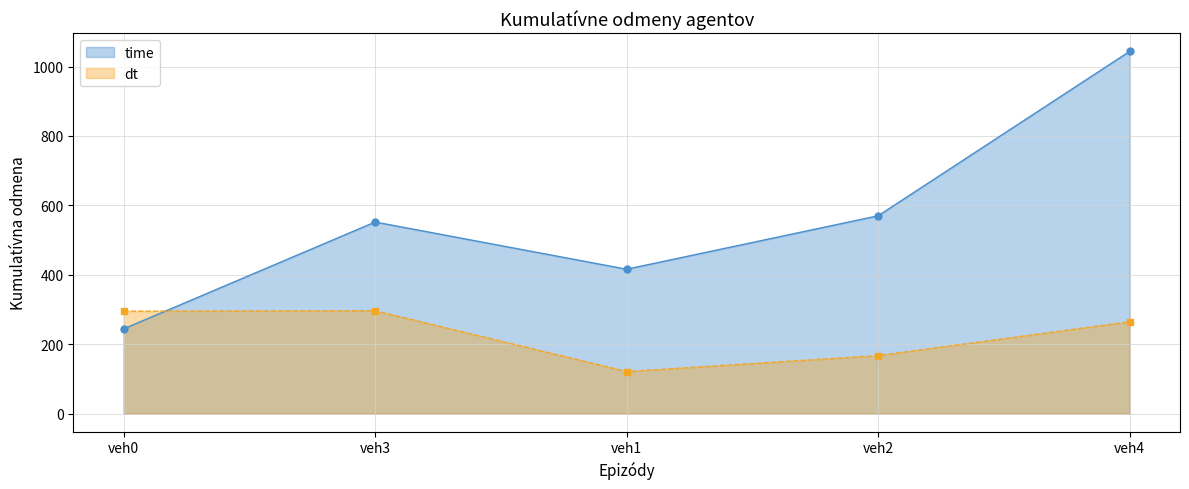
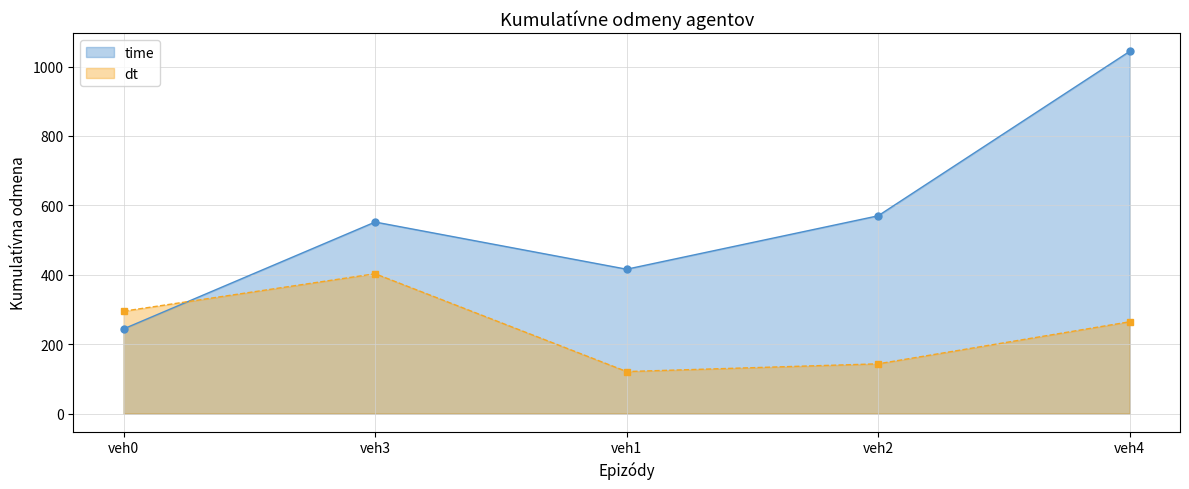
  {
    "time": {
      "veh0": 240,
      "veh3": 550,
      "veh1": 420,
      "veh2": 570,
      "veh4": 1040
    },
    "dt": {
      "veh0": 300,
-     "veh3": 300,
+     "veh3": 400,
      "veh1": 120,
-     "veh2": 170,
+     "veh2": 140,
      "veh4": 260
    }
  }
